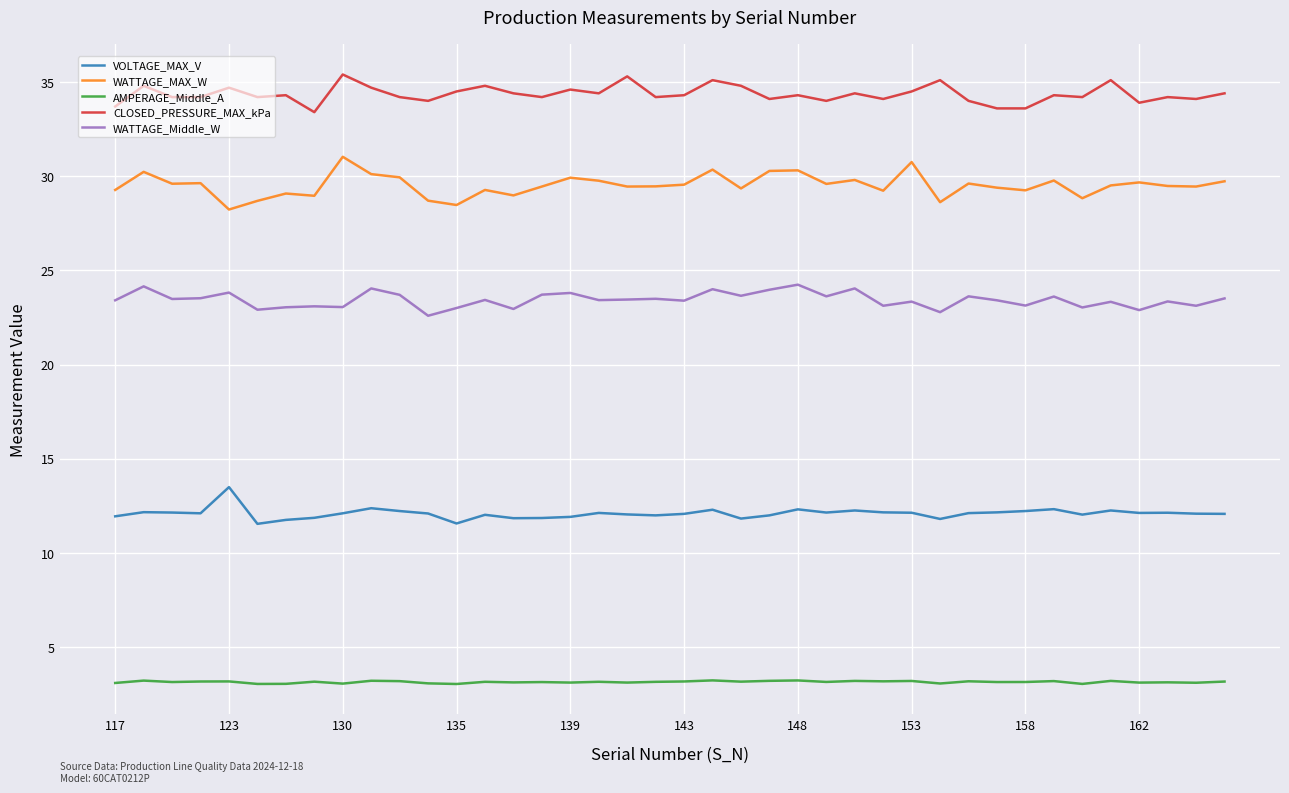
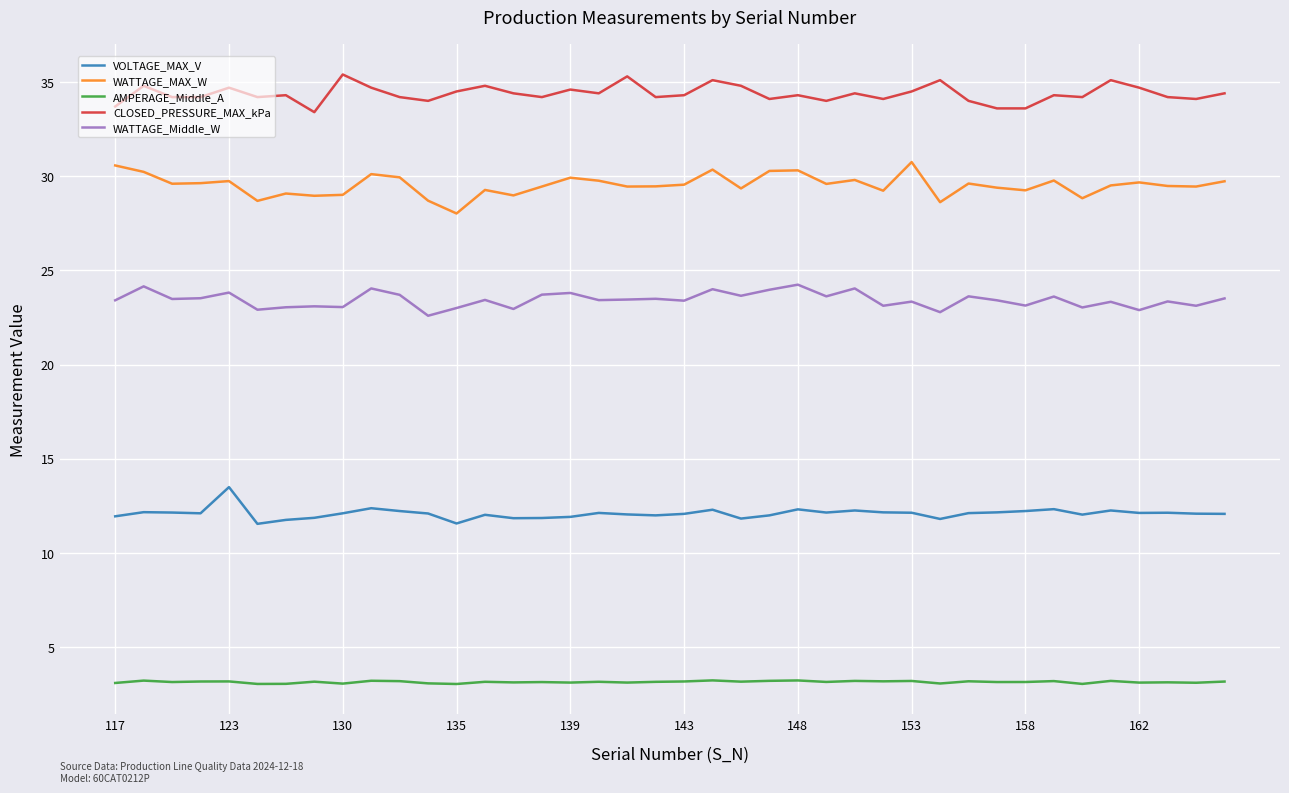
  {
    "VOLTAGE_MAX_V": {
      "117": 11.9,
      "123": 13.5,
      "130": 12.1,
      "135": 11.6,
      "139": 11.9,
      "143": 12.1,
      "148": 12.3,
      "153": 12.1,
      "158": 12.2,
      "162": 12.1
    },
    "WATTAGE_MAX_W": {
-     "117": 29.3,
-     "123": 28.2,
-     "130": 31.0,
-     "135": 28.5,
+     "117": 30.6,
+     "123": 29.7,
+     "130": 29.0,
+     "135": 28.0,
      "139": 29.9,
      "143": 29.6,
      "148": 30.3,
      "153": 30.8,
      "158": 29.3,
      "162": 29.7
    },
    "AMPERAGE_Middle_A": {
      "117": 3.1,
      "123": 3.2,
      "130": 3.1,
      "135": 3.0,
      "139": 3.1,
      "143": 3.2,
      "148": 3.2,
      "153": 3.2,
      "158": 3.1,
      "162": 3.1
    },
    "CLOSED_PRESSURE_MAX_kPa": {
      "130": 35.4,
      "135": 34.5,
      "139": 34.6,
      "143": 34.3,
      "148": 34.3,
      "153": 34.5,
      "158": 33.6,
-     "162": 33.9
+     "162": 34.7
    },
    "WATTAGE_Middle_W": {
      "117": 23.4,
      "123": 23.8,
      "130": 23.1,
      "135": 23.0,
      "139": 23.8,
      "143": 23.4,
      "148": 24.2,
      "153": 23.3,
      "158": 23.1,
      "162": 22.9
    }
  }
